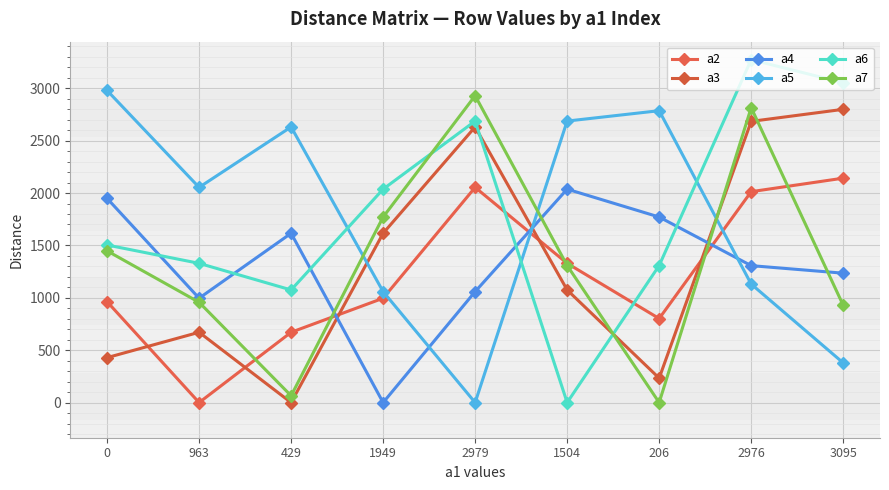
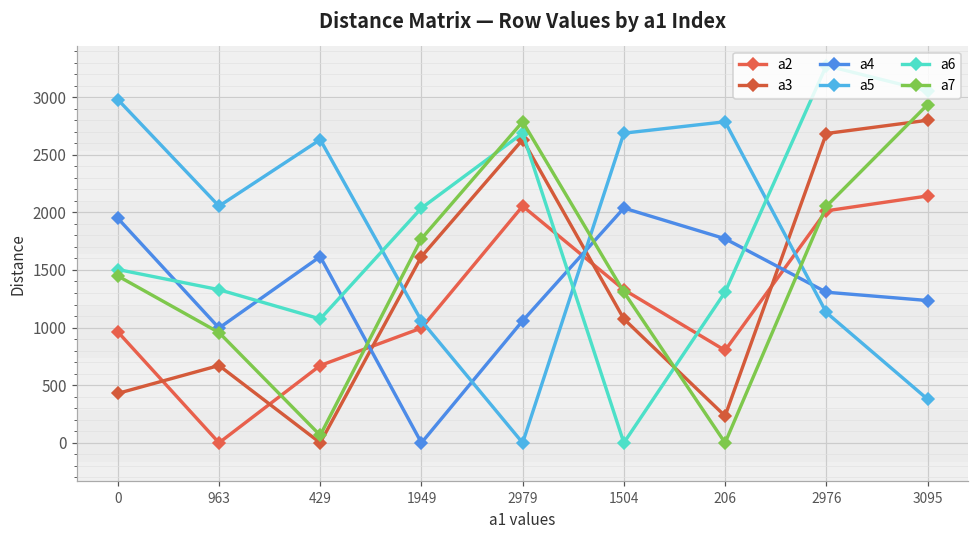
  {
    "a7": {
      "0": 1450,
      "963": 960,
      "429": 70,
      "1949": 1770,
-     "2979": 2930,
+     "2979": 2790,
      "206": 0,
-     "2976": 2820,
-     "3095": 930
+     "2976": 2050,
+     "3095": 2930
    }
  }
